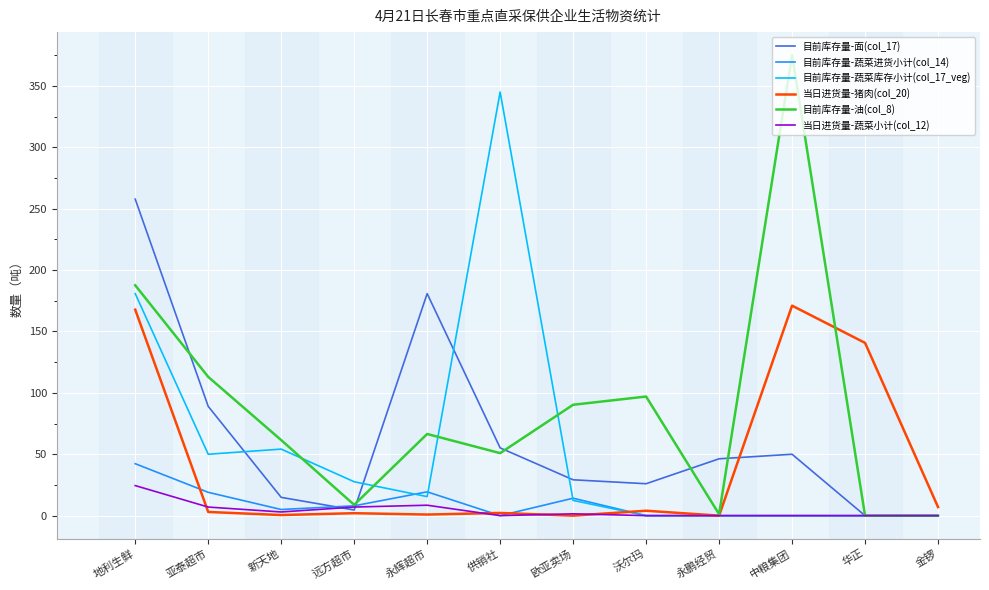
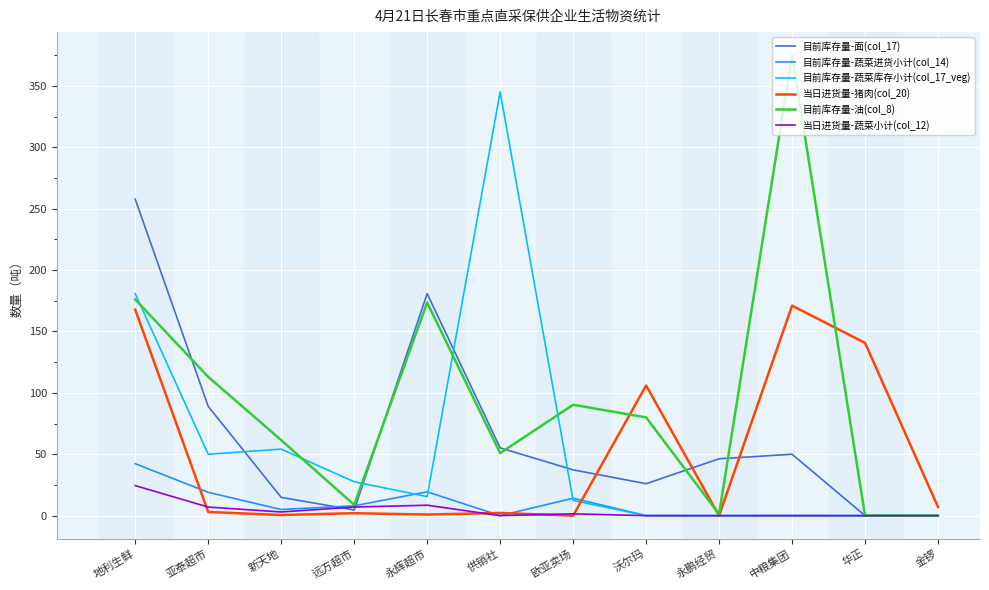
  {
    "目前库存量-面(col_17)": {
      "地利生鲜": 258,
      "亚泰超市": 89,
      "新天地": 15,
      "远方超市": 5,
      "永辉超市": 181,
      "供销社": 55,
-     "欧亚卖场": 29,
+     "欧亚卖场": 37,
      "沃尔玛": 26,
      "永鹏经贸": 46,
      "中粮集团": 50
    },
    "当日进货量-猪肉(col_20)": {
      "地利生鲜": 168,
      "亚泰超市": 3,
      "新天地": 1,
      "远方超市": 2,
      "永辉超市": 1,
      "供销社": 2,
-     "沃尔玛": 4,
+     "沃尔玛": 106,
      "中粮集团": 171,
      "华正": 141,
      "金锣": 7
    },
    "目前库存量-油(col_8)": {
-     "地利生鲜": 188,
+     "地利生鲜": 176,
      "亚泰超市": 113,
      "新天地": 62,
-     "永辉超市": 67,
+     "永辉超市": 174,
      "供销社": 51,
      "欧亚卖场": 90,
-     "沃尔玛": 97
+     "沃尔玛": 80
    },
    "当日进货量-蔬菜小计(col_12)": {
      "地利生鲜": 24,
      "亚泰超市": 7,
      "永辉超市": 9
    }
  }
